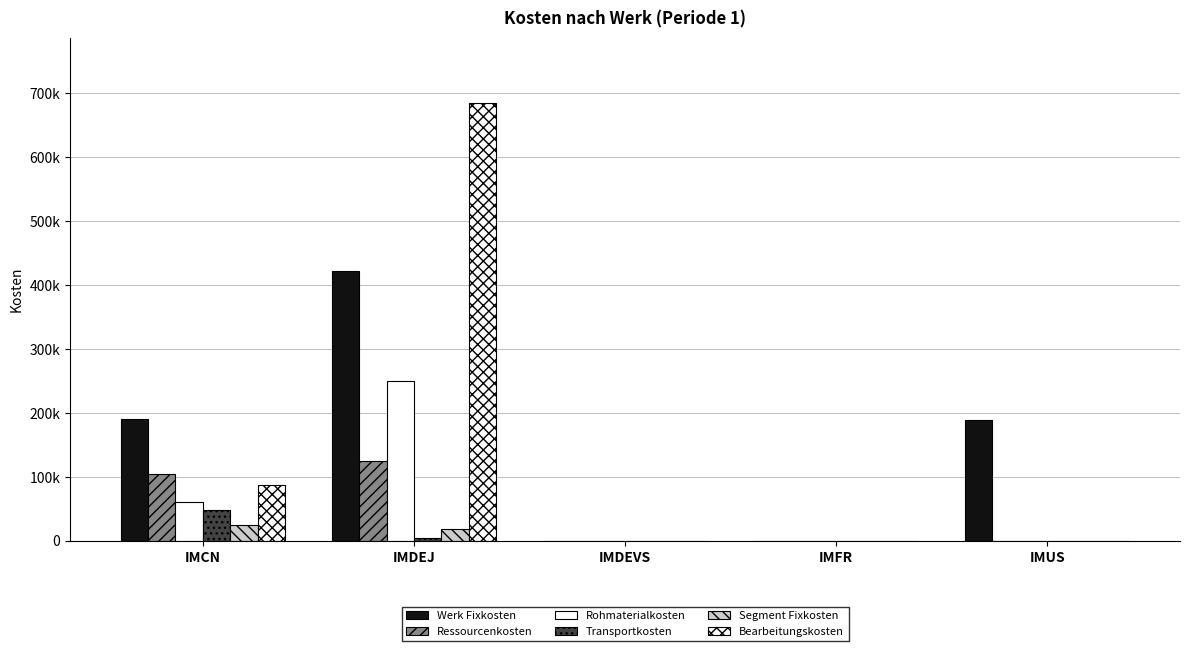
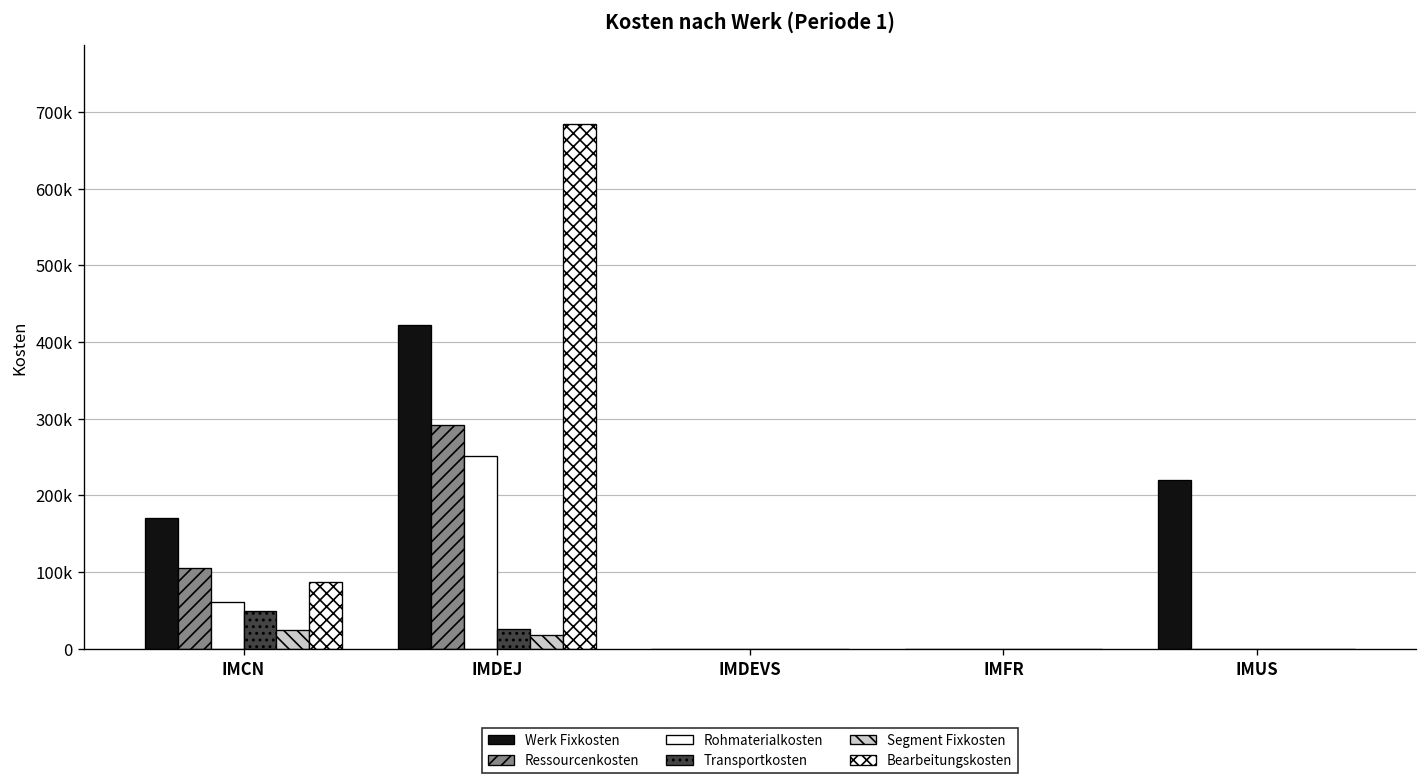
  {
    "Werk Fixkosten": {
-     "IMCN": 190000,
+     "IMCN": 170000,
      "IMDEJ": 420000,
      "IMDEVS": 0,
      "IMFR": 0,
-     "IMUS": 190000
+     "IMUS": 220000
    },
    "Ressourcenkosten": {
      "IMCN": 100000,
-     "IMDEJ": 120000,
+     "IMDEJ": 290000,
      "IMDEVS": 0,
      "IMFR": 0,
      "IMUS": 0
    },
    "Transportkosten": {
      "IMCN": 50000,
-     "IMDEJ": 0,
+     "IMDEJ": 20000,
      "IMDEVS": 0,
      "IMFR": 0,
      "IMUS": 0
    },
    "Segment Fixkosten": {
      "IMCN": 20000,
      "IMDEJ": 20000,
      "IMDEVS": 0,
      "IMFR": 0,
      "IMUS": 0
    }
  }
